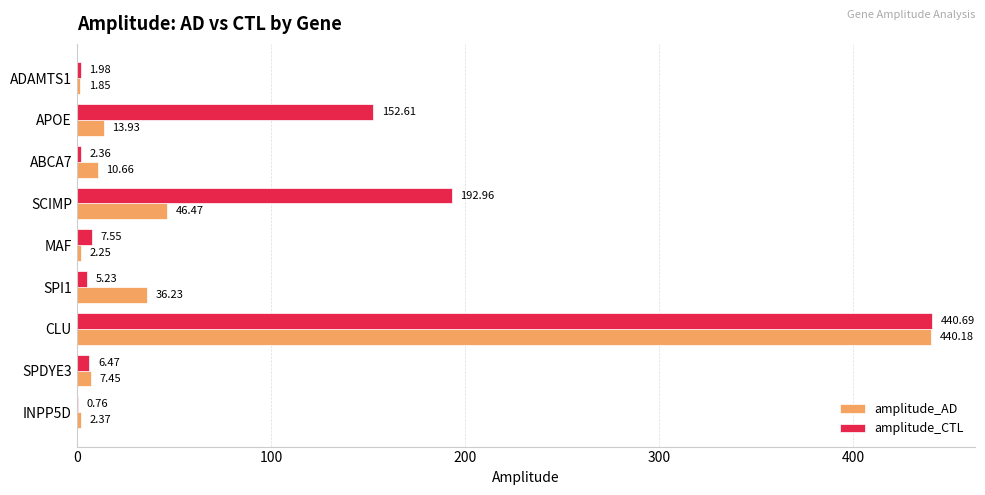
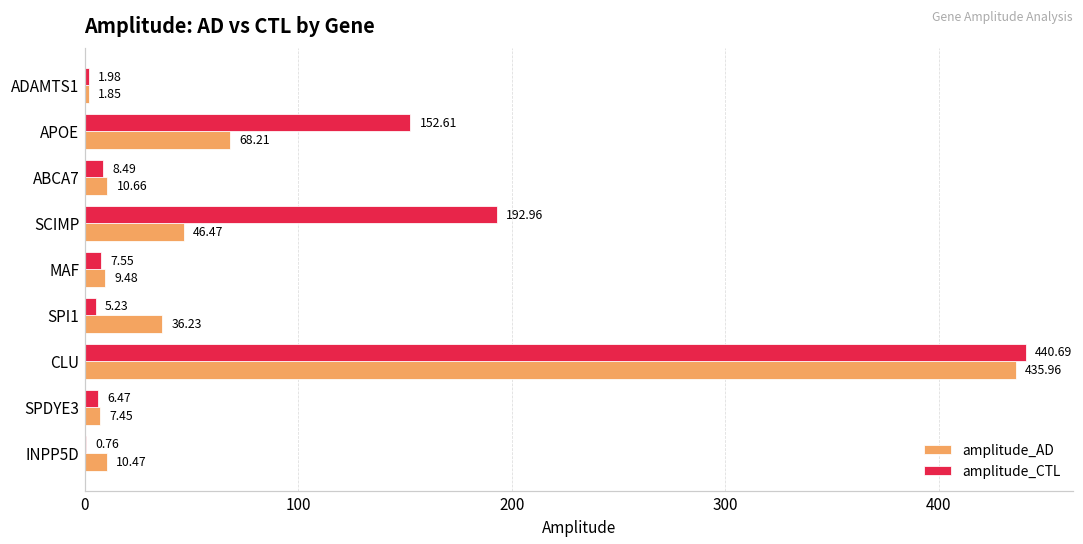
  {
    "amplitude_AD": {
      "ADAMTS1": 1.85,
-     "APOE": 13.93,
+     "APOE": 68.21,
      "ABCA7": 10.66,
      "SCIMP": 46.47,
-     "MAF": 2.25,
+     "MAF": 9.48,
      "SPI1": 36.23,
-     "CLU": 440.18,
+     "CLU": 435.96,
      "SPDYE3": 7.45,
-     "INPP5D": 2.37
+     "INPP5D": 10.47
    },
    "amplitude_CTL": {
      "ADAMTS1": 1.98,
      "APOE": 152.61,
-     "ABCA7": 2.36,
+     "ABCA7": 8.49,
      "SCIMP": 192.96,
      "MAF": 7.55,
      "SPI1": 5.23,
      "CLU": 440.69,
      "SPDYE3": 6.47,
      "INPP5D": 0.76
    }
  }
